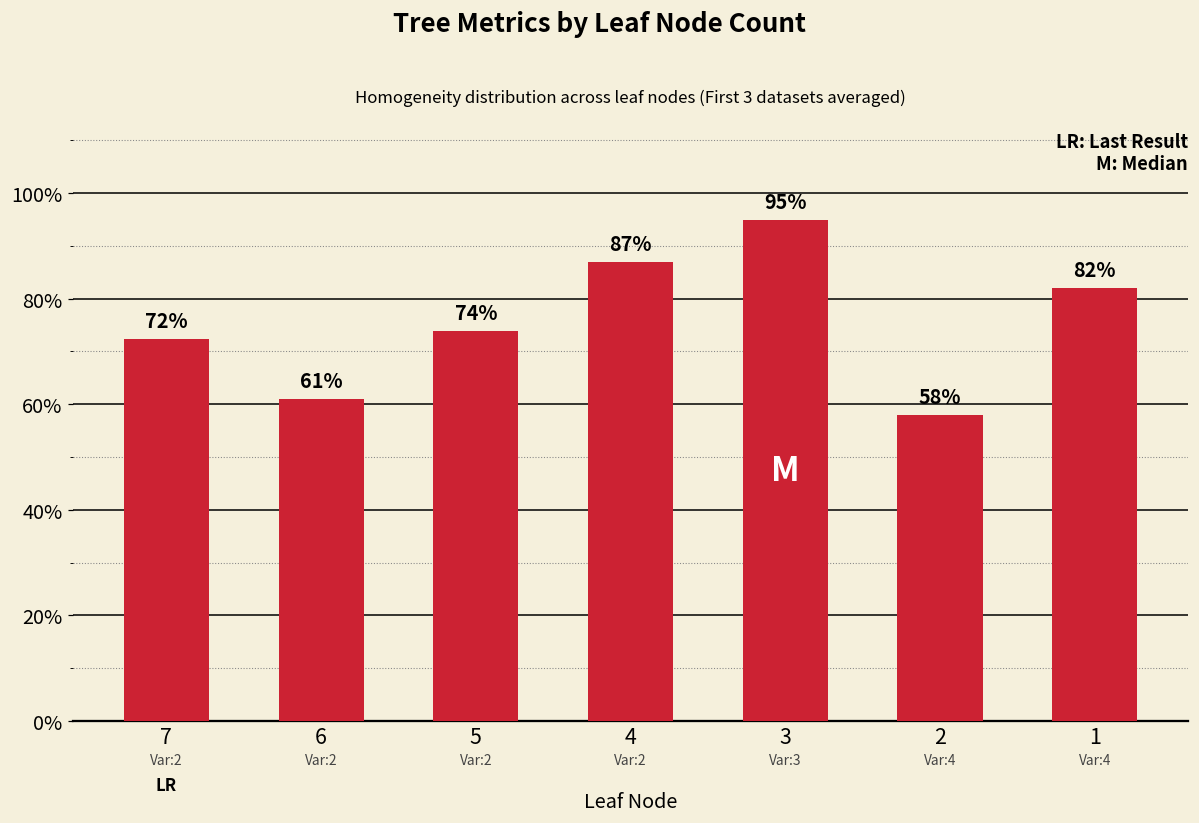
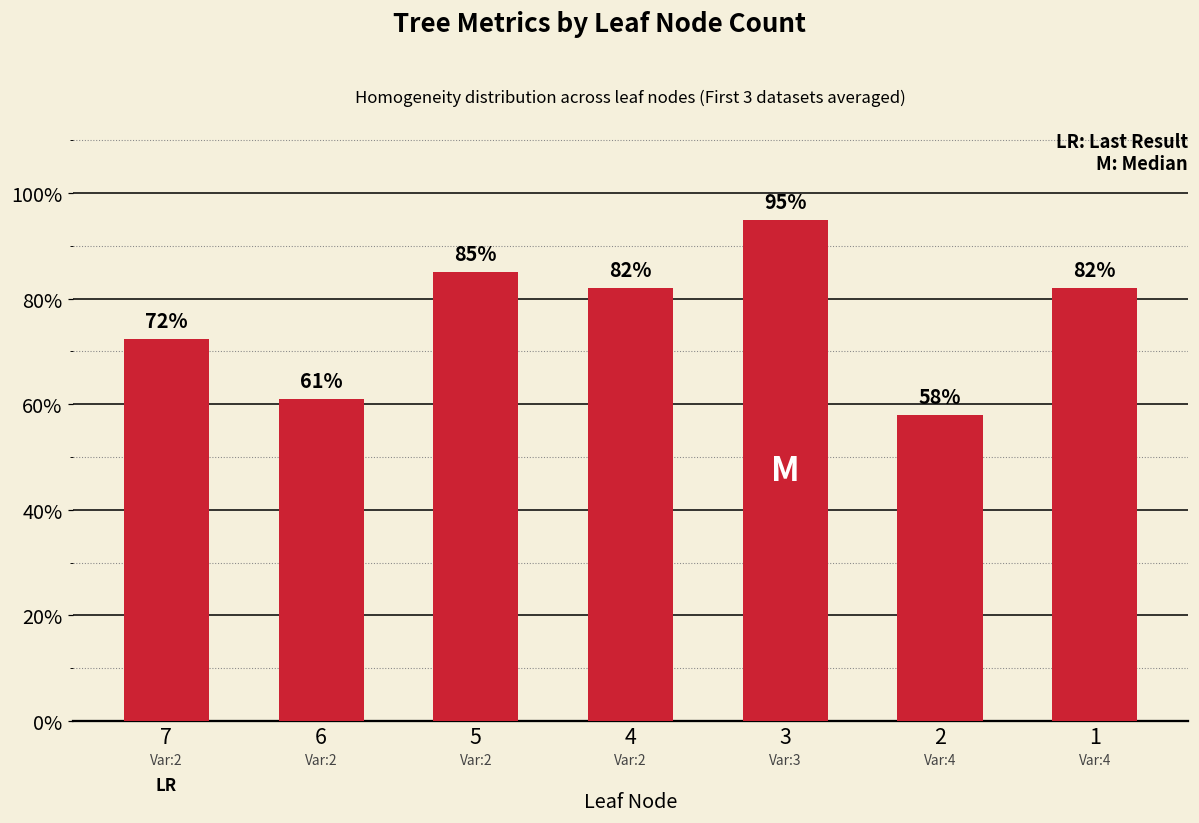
  {
    "7": "72%",
    "6": "61%",
-   "5": "74%",
-   "4": "87%",
+   "5": "85%",
+   "4": "82%",
    "3": "95%",
    "2": "58%",
    "1": "82%"
  }
